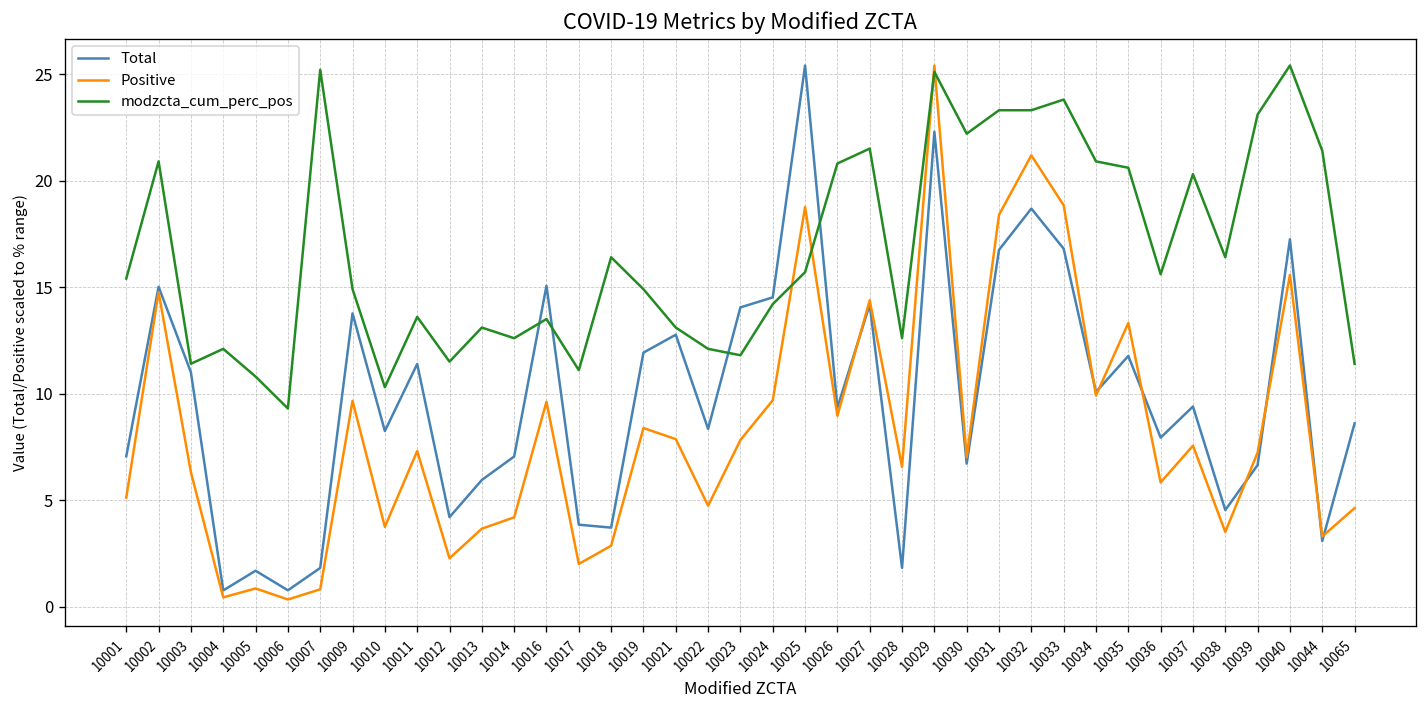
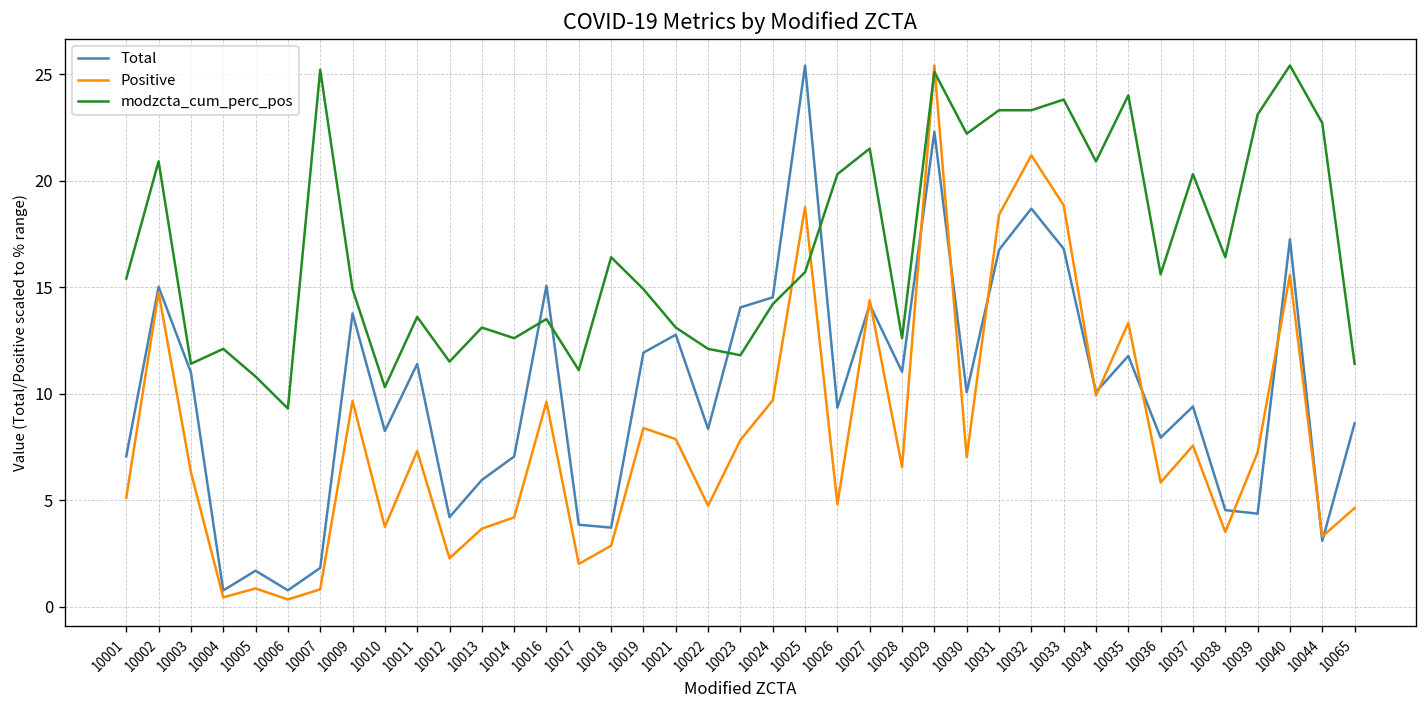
  {
    "Total": {
      "10001": 7.1,
      "10002": 15.0,
      "10003": 11.0,
      "10004": 0.8,
      "10005": 1.7,
      "10006": 0.8,
      "10007": 1.8,
      "10009": 13.8,
      "10010": 8.2,
      "10011": 11.4,
      "10012": 4.2,
      "10013": 5.9,
      "10014": 7.0,
      "10016": 15.1,
      "10017": 3.8,
      "10018": 3.7,
      "10019": 11.9,
      "10021": 12.8,
      "10022": 8.3,
      "10023": 14.0,
      "10024": 14.5,
      "10025": 25.4,
      "10026": 9.3,
      "10027": 14.2,
-     "10028": 1.8,
+     "10028": 11.0,
      "10029": 22.3,
-     "10030": 6.7,
+     "10030": 10.1,
      "10031": 16.7,
      "10032": 18.7,
      "10033": 16.8,
      "10034": 10.1,
      "10035": 11.8,
      "10036": 7.9,
      "10037": 9.4,
      "10038": 4.5,
-     "10039": 6.6,
+     "10039": 4.4,
      "10040": 17.2,
      "10044": 3.1,
      "10065": 8.6
    },
    "Positive": {
      "10001": 5.1,
      "10002": 14.8,
      "10003": 6.3,
      "10004": 0.4,
      "10005": 0.9,
      "10006": 0.3,
      "10007": 0.8,
      "10009": 9.7,
      "10010": 3.7,
      "10011": 7.3,
      "10012": 2.3,
      "10013": 3.7,
      "10014": 4.2,
      "10016": 9.6,
      "10017": 2.0,
      "10018": 2.9,
      "10019": 8.4,
      "10021": 7.9,
      "10022": 4.7,
      "10023": 7.8,
      "10024": 9.7,
      "10025": 18.8,
-     "10026": 9.0,
+     "10026": 4.8,
      "10027": 14.4,
      "10028": 6.6,
      "10029": 25.4,
      "10030": 7.0,
      "10031": 18.4,
      "10032": 21.2,
      "10033": 18.8,
      "10034": 9.9,
      "10035": 13.3,
      "10036": 5.8,
      "10037": 7.6,
      "10038": 3.5,
      "10039": 7.2,
      "10040": 15.6,
      "10044": 3.3,
      "10065": 4.6
    },
    "modzcta_cum_perc_pos": {
      "10001": 15.4,
      "10002": 20.9,
      "10003": 11.4,
      "10004": 12.1,
      "10005": 10.8,
      "10006": 9.3,
      "10007": 25.2,
      "10009": 14.9,
      "10010": 10.3,
      "10011": 13.6,
      "10012": 11.5,
      "10013": 13.1,
      "10014": 12.6,
      "10016": 13.5,
      "10017": 11.1,
      "10018": 16.4,
      "10019": 14.9,
      "10021": 13.1,
      "10022": 12.1,
      "10023": 11.8,
      "10024": 14.2,
      "10025": 15.7,
-     "10026": 20.8,
+     "10026": 20.3,
      "10027": 21.5,
      "10028": 12.6,
      "10029": 25.1,
      "10030": 22.2,
      "10031": 23.3,
      "10032": 23.3,
      "10033": 23.8,
      "10034": 20.9,
-     "10035": 20.6,
+     "10035": 24.0,
      "10036": 15.6,
      "10037": 20.3,
      "10038": 16.4,
      "10039": 23.1,
      "10040": 25.4,
-     "10044": 21.4,
+     "10044": 22.7,
      "10065": 11.4
    }
  }
